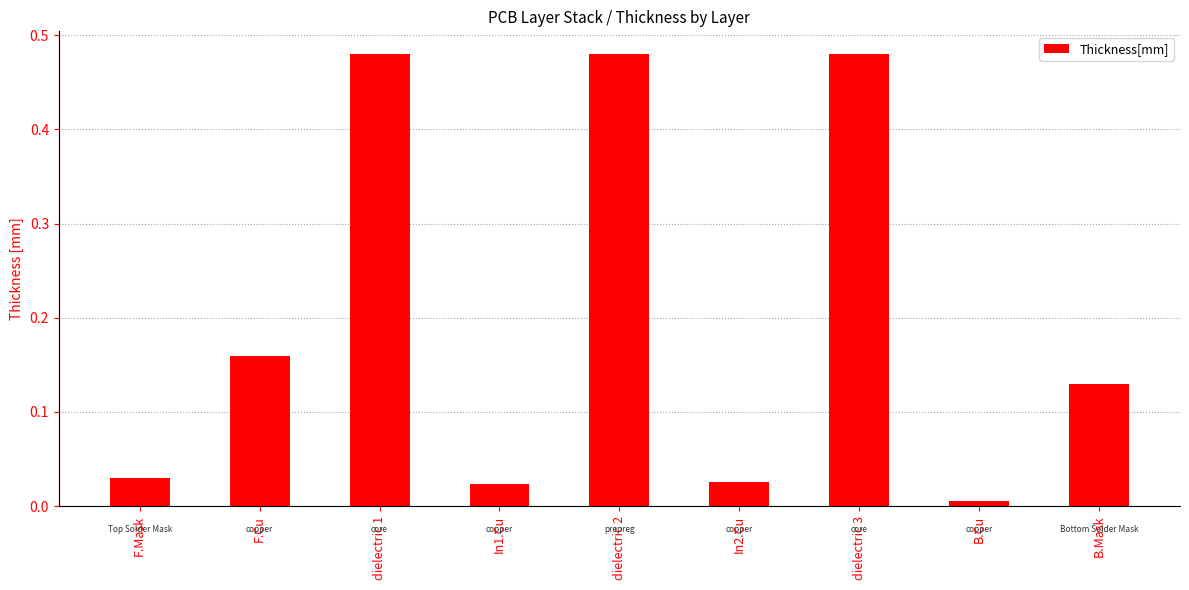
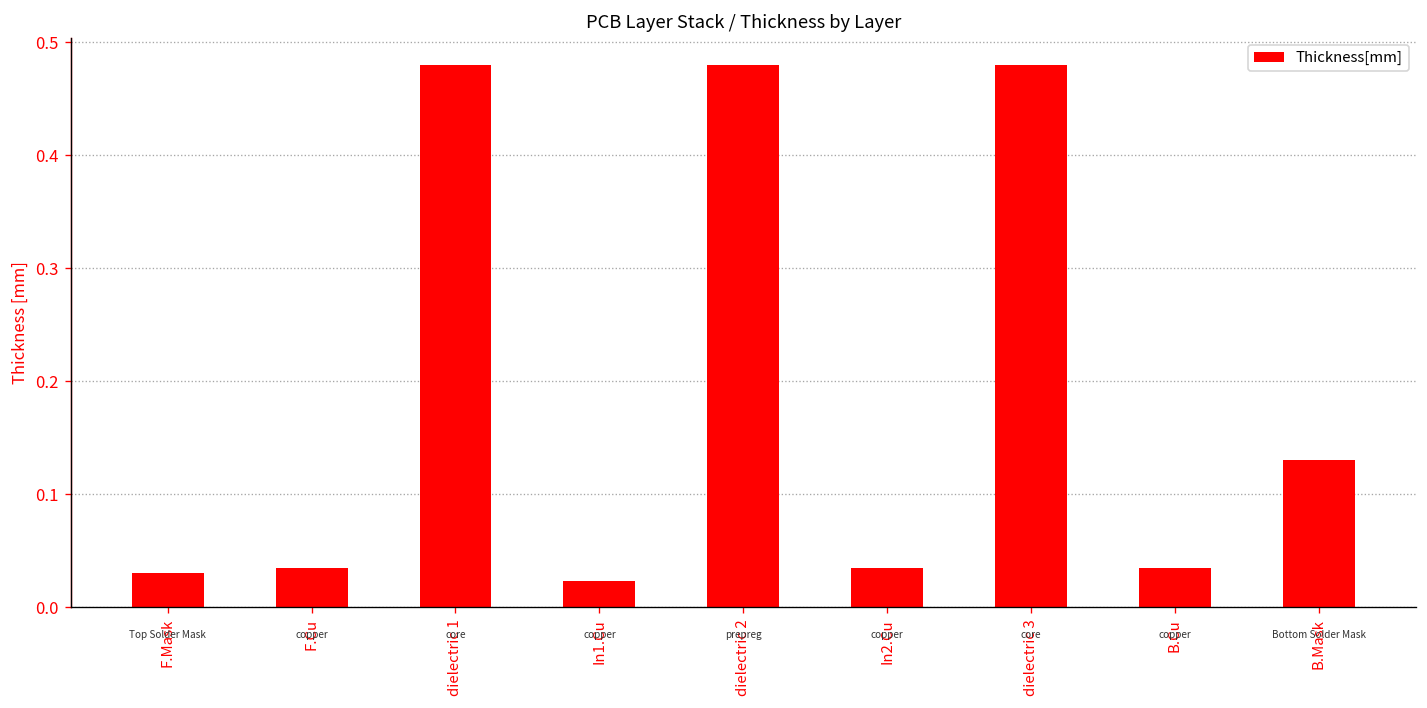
  {
    "F.Mask": 0.03,
-   "F.Cu": 0.16,
+   "F.Cu": 0.04,
    "dielectric 1": 0.48,
    "In1.Cu": 0.02,
    "dielectric 2": 0.48,
-   "In2.Cu": 0.03,
+   "In2.Cu": 0.04,
    "dielectric 3": 0.48,
-   "B.Cu": 0.01,
+   "B.Cu": 0.04,
    "B.Mask": 0.13
  }
